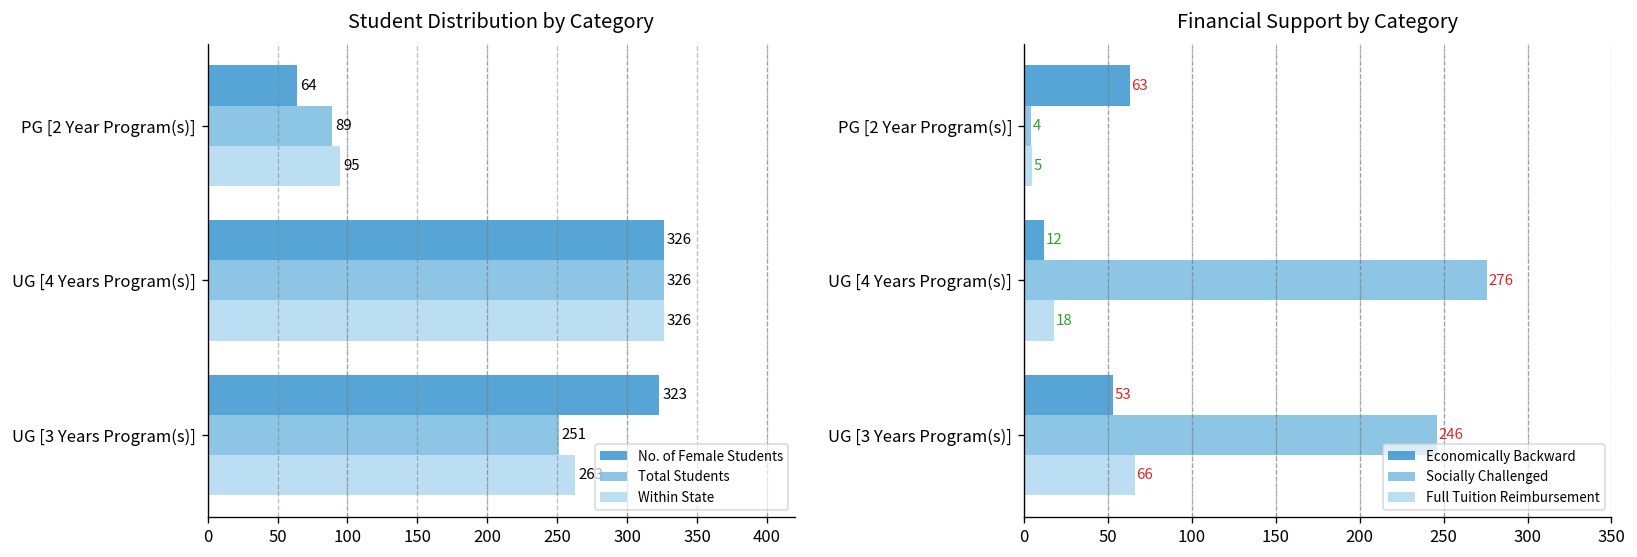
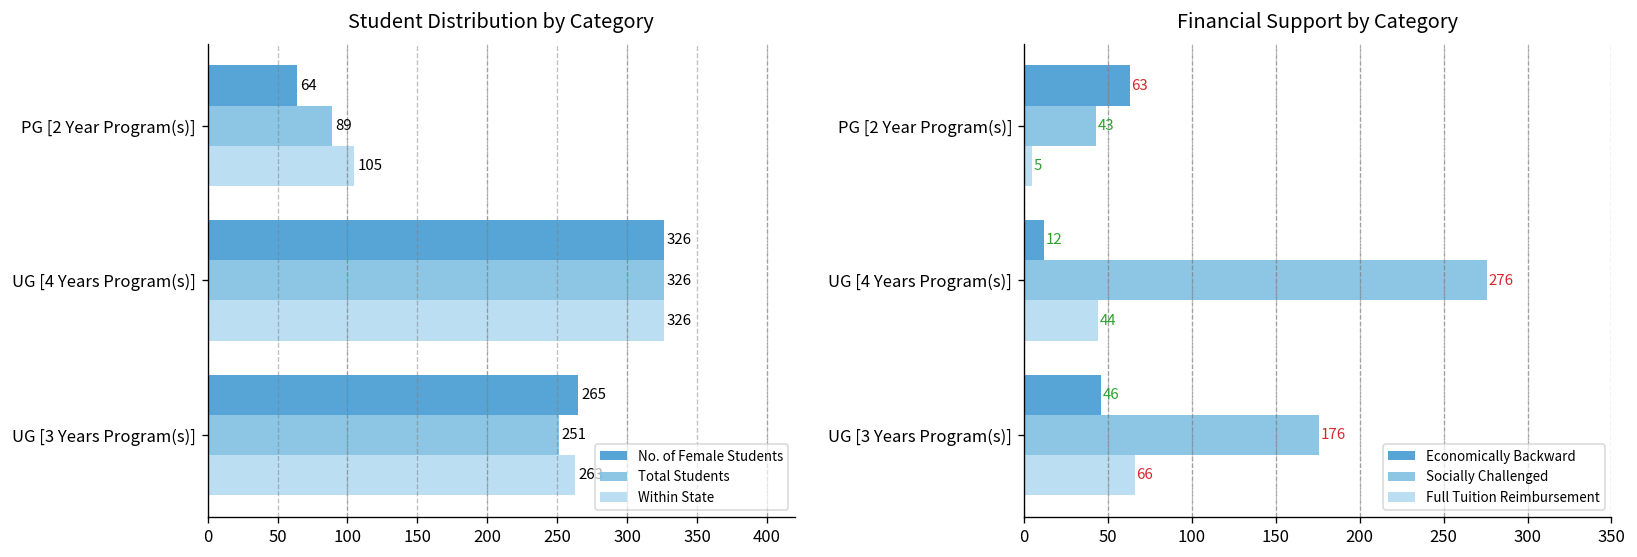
  {
    "Student Distribution by Category": {
      "No. of Female Students": {
        "PG [2 Year Program(s)]": 64,
        "UG [4 Years Program(s)]": 326,
-       "UG [3 Years Program(s)]": 323
+       "UG [3 Years Program(s)]": 265
      },
      "Total Students": {
        "PG [2 Year Program(s)]": 89,
        "UG [4 Years Program(s)]": 326,
        "UG [3 Years Program(s)]": 251
      },
      "Within State": {
-       "PG [2 Year Program(s)]": 95,
+       "PG [2 Year Program(s)]": 105,
        "UG [4 Years Program(s)]": 326
      }
    },
    "Financial Support by Category": {
      "Economically Backward": {
        "PG [2 Year Program(s)]": 63,
        "UG [4 Years Program(s)]": 12,
-       "UG [3 Years Program(s)]": 53
+       "UG [3 Years Program(s)]": 46
      },
      "Socially Challenged": {
-       "PG [2 Year Program(s)]": 4,
+       "PG [2 Year Program(s)]": 43,
        "UG [4 Years Program(s)]": 276,
-       "UG [3 Years Program(s)]": 246
+       "UG [3 Years Program(s)]": 176
      },
      "Full Tuition Reimbursement": {
        "PG [2 Year Program(s)]": 5,
-       "UG [4 Years Program(s)]": 18,
+       "UG [4 Years Program(s)]": 44,
        "UG [3 Years Program(s)]": 66
      }
    }
  }
